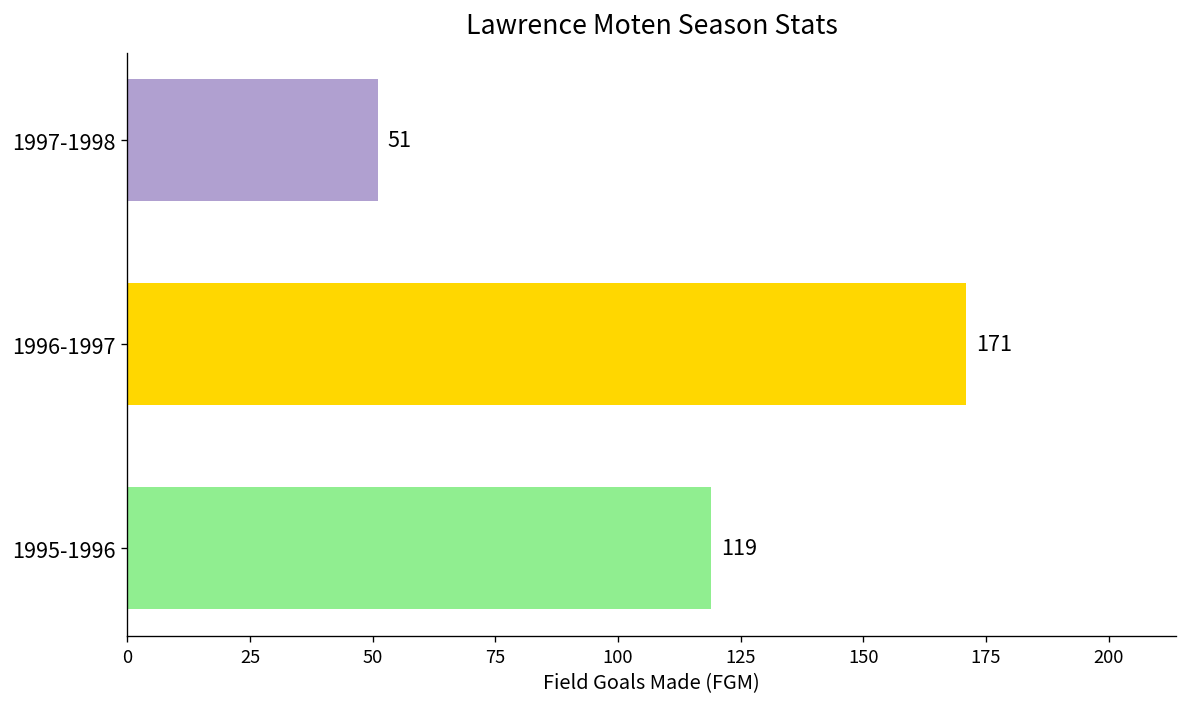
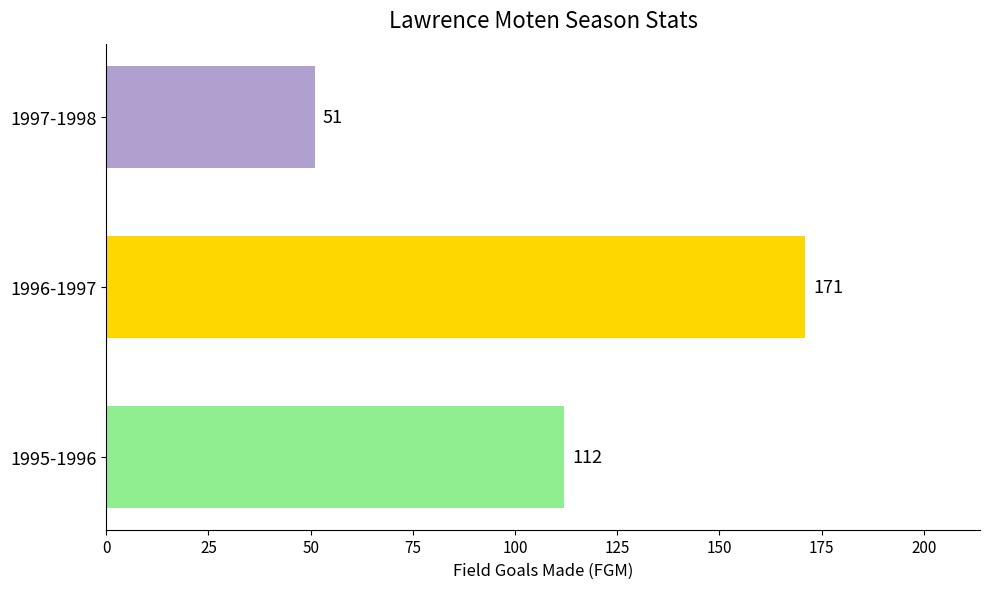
  {
    "1997-1998": 51,
    "1996-1997": 171,
-   "1995-1996": 119
+   "1995-1996": 112
  }
